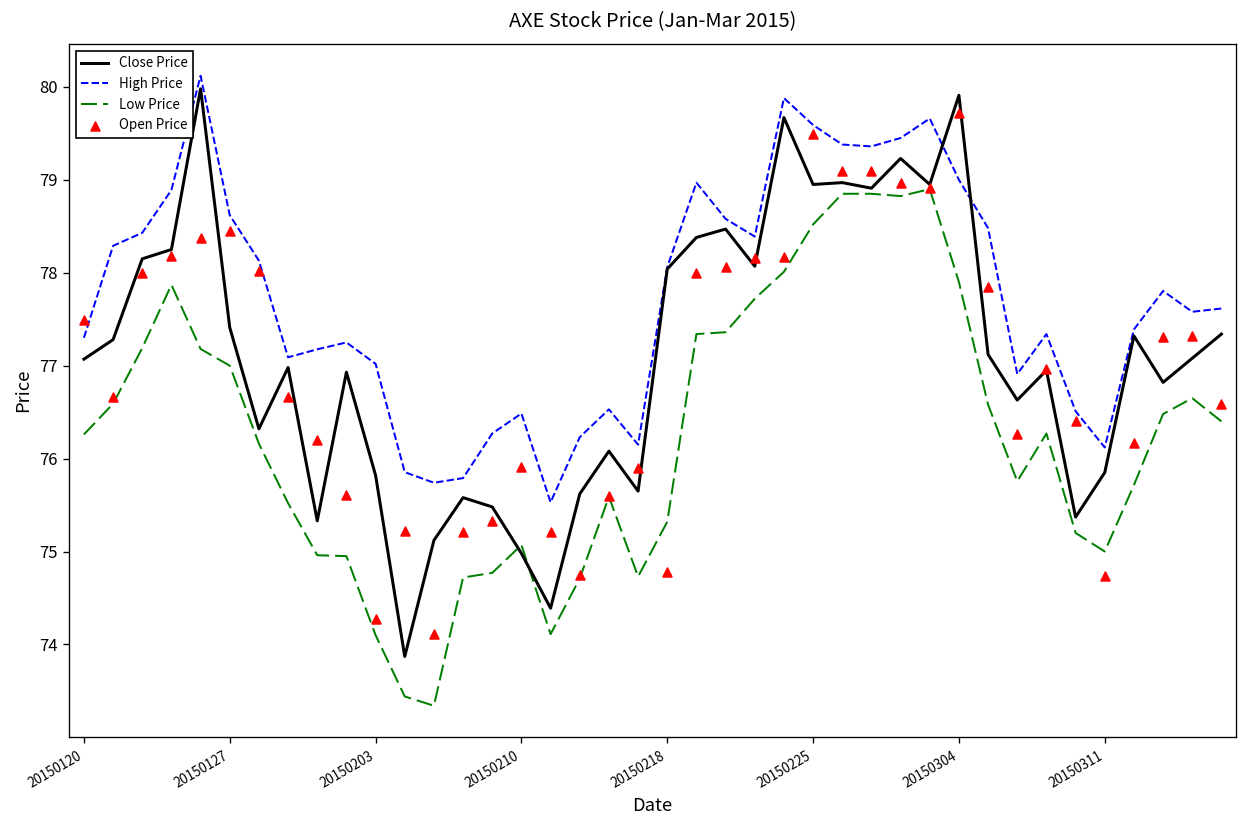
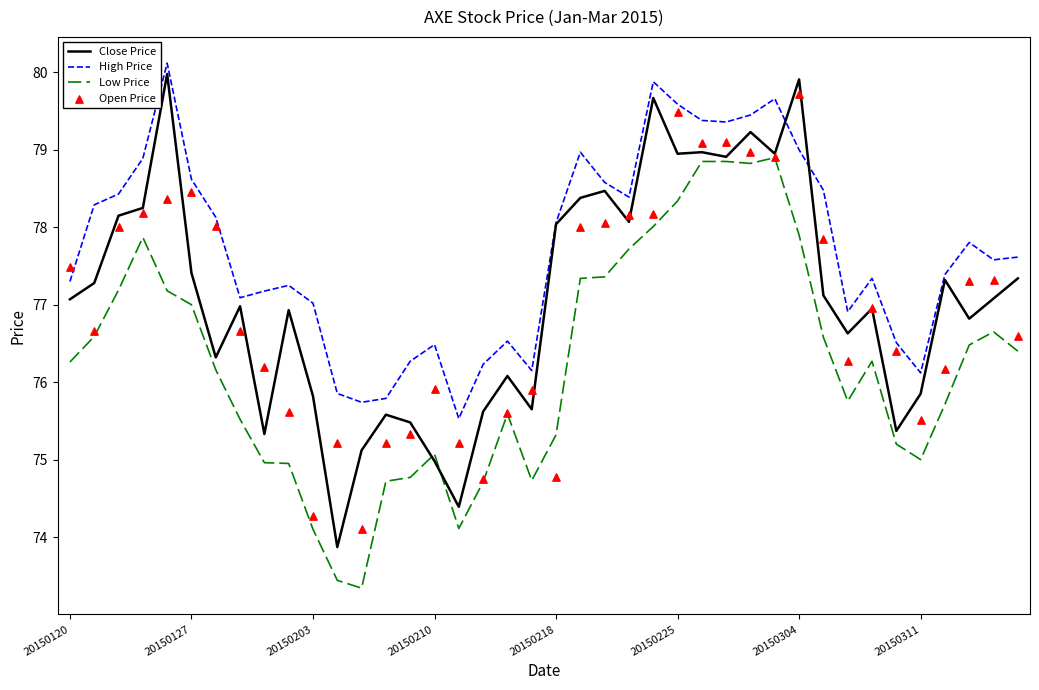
  {
    "Close Price": {
      "20150120": 77.1,
      "20150127": 77.4,
      "20150203": 75.8,
      "20150210": 75.0,
      "20150225": 79.0,
      "20150304": 79.9,
      "20150311": 75.9
    },
    "Open Price": {
-     "20150311": 74.7
+     "20150311": 75.5
    },
    "High Price": {
      "20150120": 77.3,
      "20150127": 78.6,
      "20150203": 77.0,
      "20150210": 76.5,
      "20150225": 79.6,
      "20150304": 79.0,
      "20150311": 76.1
    },
    "Low Price": {
      "20150120": 76.3,
      "20150127": 77.0,
      "20150203": 74.1,
      "20150210": 75.1,
      "20150218": 75.3,
-     "20150225": 78.5,
+     "20150225": 78.3,
      "20150304": 77.9,
      "20150311": 75.0
    }
  }
